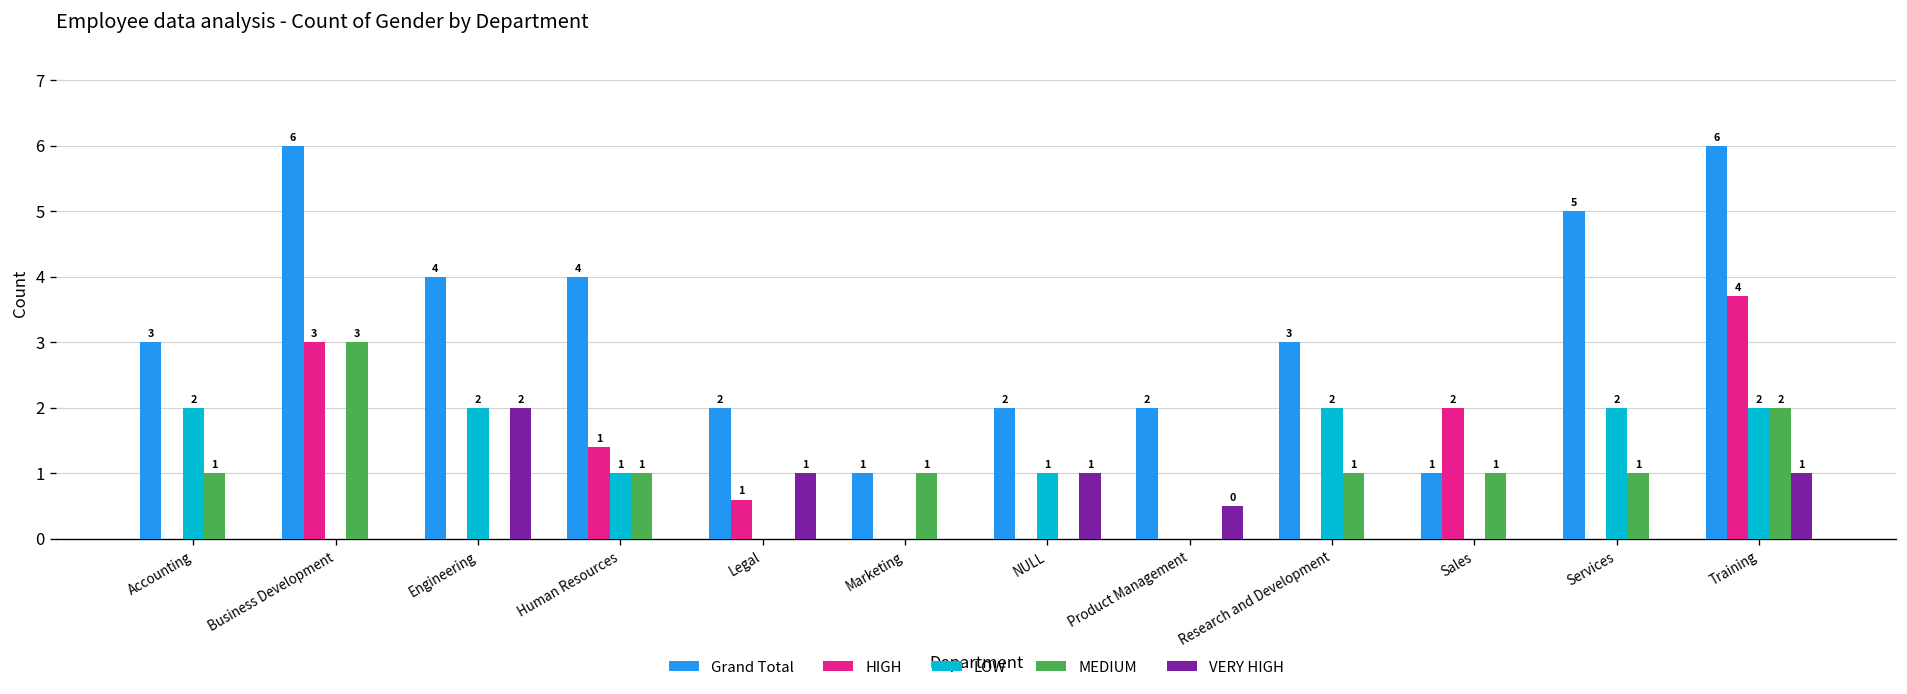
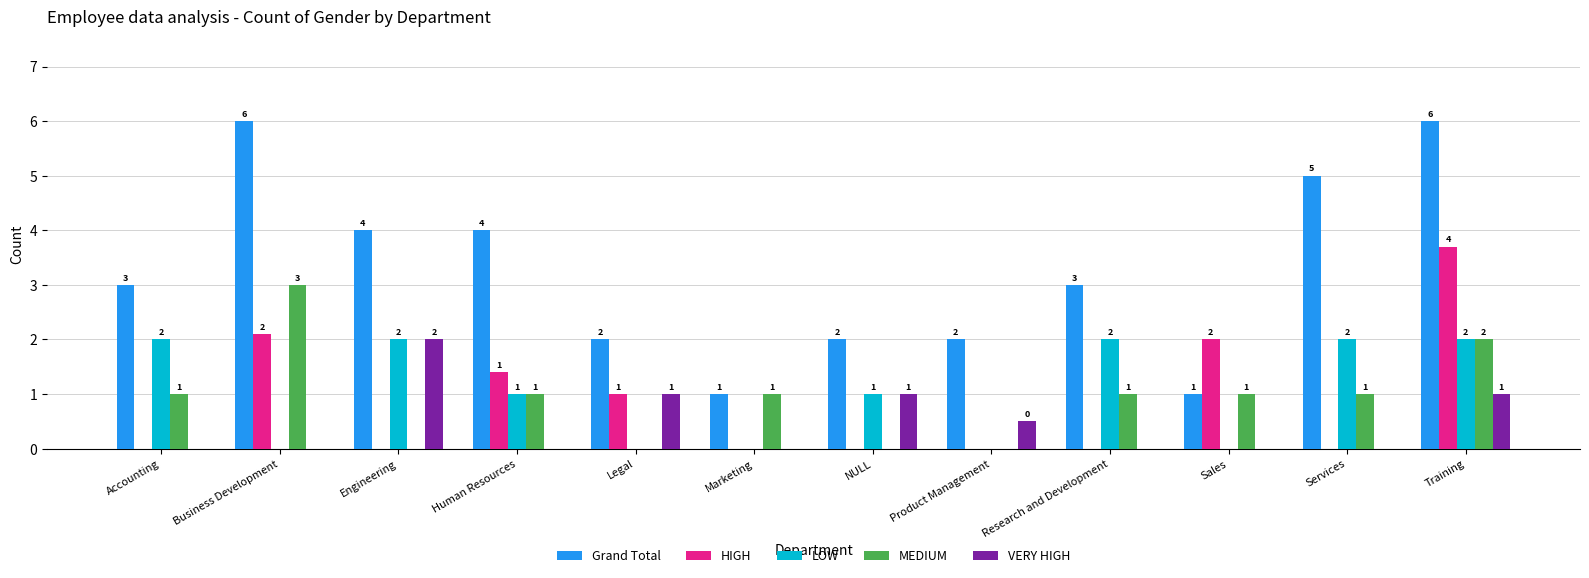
  {
    "HIGH": {
-     "Business Development": 3,
+     "Business Development": 2,
      "Human Resources": 1,
-     "Legal": 0.6,
+     "Legal": 1.0,
      "Sales": 2,
      "Training": 4
    },
    "MEDIUM": {
      "Accounting": 1,
      "Business Development": 3,
      "Human Resources": 1,
      "Marketing": 1,
      "Research and Development": 1,
      "Sales": 1,
      "Services": 1,
      "Training": 2
    },
    "VERY HIGH": {
      "Engineering": 2,
      "Legal": 1,
      "NULL": 1,
      "Product Management": 0,
      "Training": 1
    }
  }
